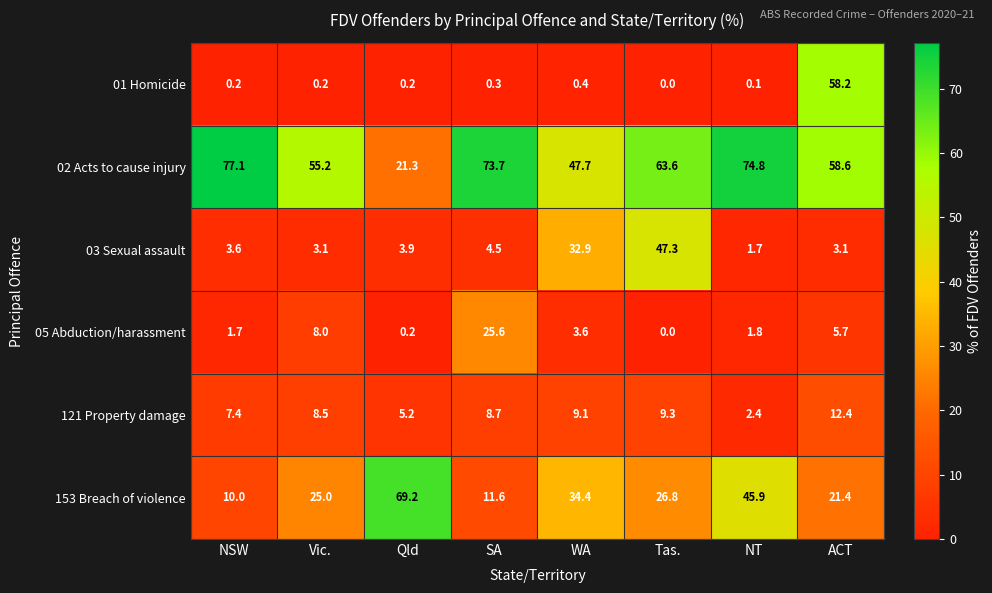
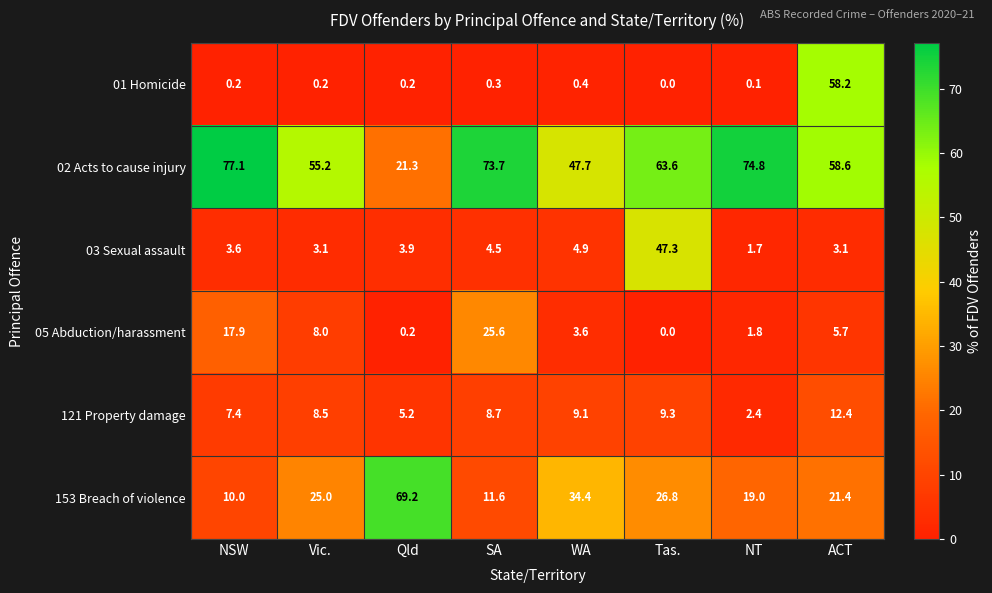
  {
    "01 Homicide": {
      "NSW": 0.2,
      "Vic.": 0.2,
      "Qld": 0.2,
      "SA": 0.3,
      "WA": 0.4,
      "Tas.": 0.0,
      "NT": 0.1,
      "ACT": 58.2
    },
    "02 Acts to cause injury": {
      "NSW": 77.1,
      "Vic.": 55.2,
      "Qld": 21.3,
      "SA": 73.7,
      "WA": 47.7,
      "Tas.": 63.6,
      "NT": 74.8,
      "ACT": 58.6
    },
    "03 Sexual assault": {
      "NSW": 3.6,
      "Vic.": 3.1,
      "Qld": 3.9,
      "SA": 4.5,
-     "WA": 32.9,
+     "WA": 4.9,
      "Tas.": 47.3,
      "NT": 1.7,
      "ACT": 3.1
    },
    "05 Abduction/harassment": {
-     "NSW": 1.7,
+     "NSW": 17.9,
      "Vic.": 8.0,
      "Qld": 0.2,
      "SA": 25.6,
      "WA": 3.6,
      "Tas.": 0.0,
      "NT": 1.8,
      "ACT": 5.7
    },
    "121 Property damage": {
      "NSW": 7.4,
      "Vic.": 8.5,
      "Qld": 5.2,
      "SA": 8.7,
      "WA": 9.1,
      "Tas.": 9.3,
      "NT": 2.4,
      "ACT": 12.4
    },
    "153 Breach of violence": {
      "NSW": 10.0,
      "Vic.": 25.0,
      "Qld": 69.2,
      "SA": 11.6,
      "WA": 34.4,
      "Tas.": 26.8,
-     "NT": 45.9,
+     "NT": 19.0,
      "ACT": 21.4
    }
  }
